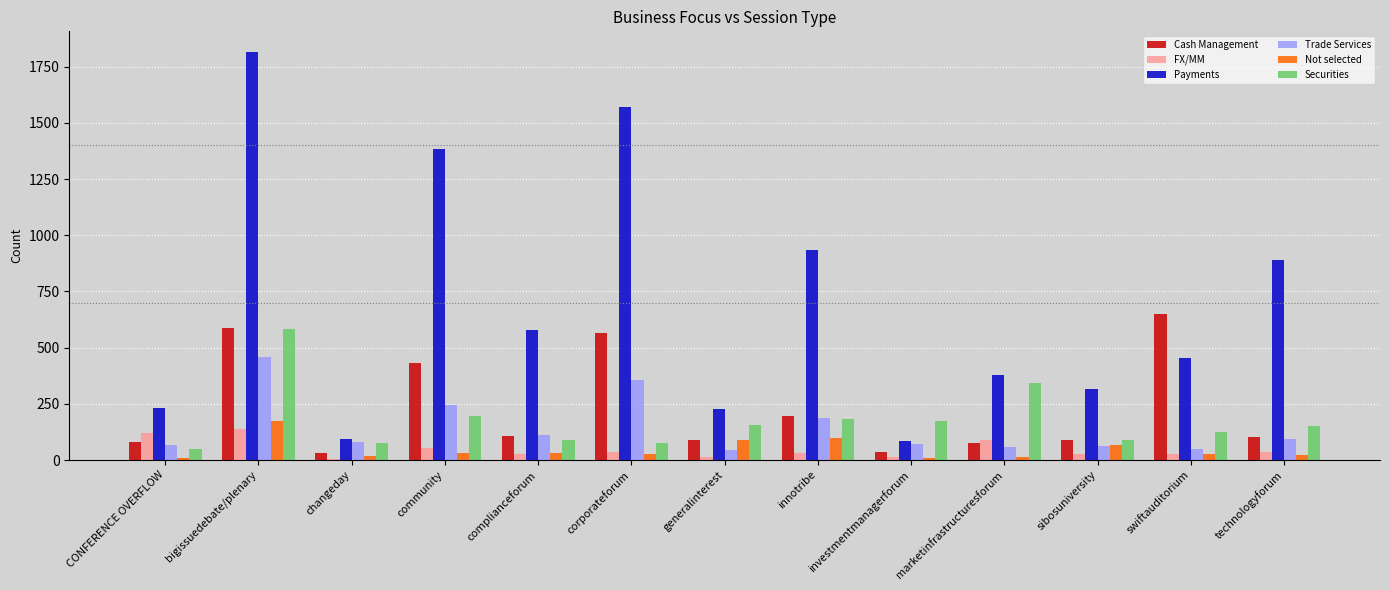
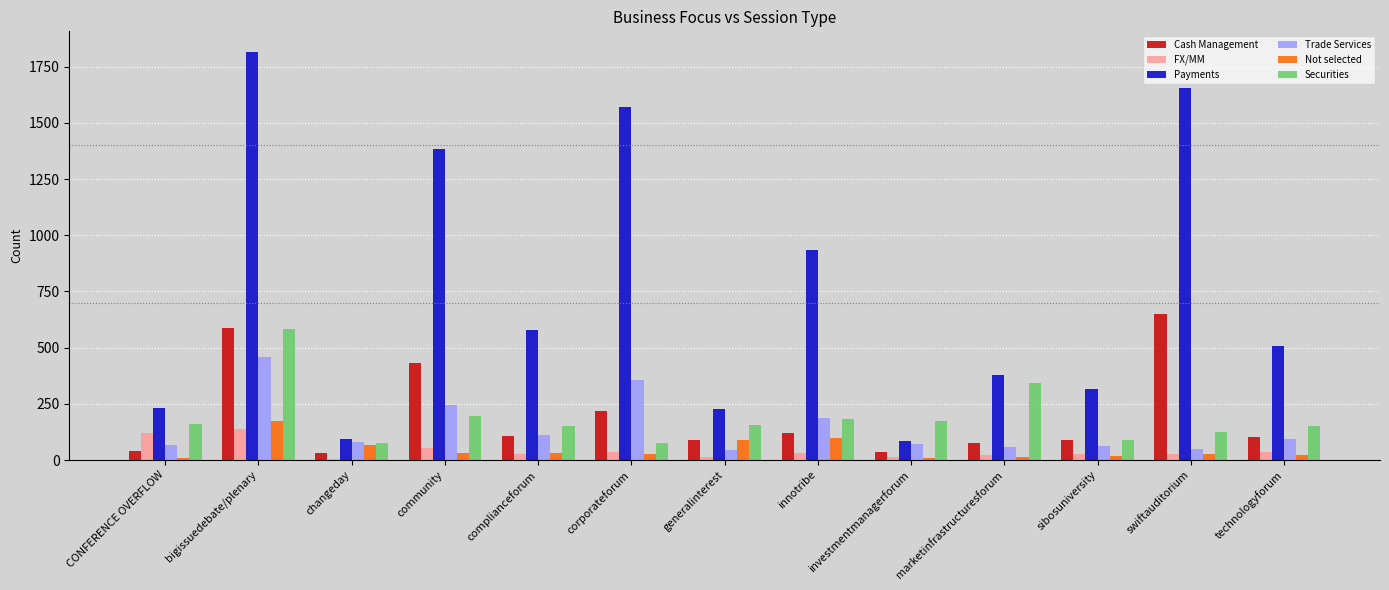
  {
    "Cash Management": {
-     "CONFERENCE OVERFLOW": 80,
+     "CONFERENCE OVERFLOW": 40,
      "bigissuedebate/plenary": 590,
      "changeday": 30,
      "community": 430,
      "complianceforum": 110,
-     "corporateforum": 570,
+     "corporateforum": 220,
      "generalinterest": 90,
-     "innotribe": 190,
+     "innotribe": 120,
      "investmentmanagerforum": 40,
      "marketinfrastructuresforum": 80,
      "sibosuniversity": 90,
      "swiftauditorium": 650,
      "technologyforum": 100
    },
    "FX/MM": {
      "CONFERENCE OVERFLOW": 120,
      "bigissuedebate/plenary": 140,
      "community": 50,
      "complianceforum": 30,
      "corporateforum": 40,
      "generalinterest": 20,
      "innotribe": 30,
      "investmentmanagerforum": 10,
-     "marketinfrastructuresforum": 90,
+     "marketinfrastructuresforum": 20,
      "sibosuniversity": 30,
      "swiftauditorium": 30,
      "technologyforum": 40
    },
    "Payments": {
      "CONFERENCE OVERFLOW": 230,
      "bigissuedebate/plenary": 1820,
      "changeday": 90,
      "community": 1380,
      "complianceforum": 580,
      "corporateforum": 1570,
      "generalinterest": 230,
      "innotribe": 940,
      "investmentmanagerforum": 80,
      "marketinfrastructuresforum": 380,
      "sibosuniversity": 310,
-     "swiftauditorium": 460,
-     "technologyforum": 890
+     "swiftauditorium": 1660,
+     "technologyforum": 510
    },
    "Trade Services": {
      "CONFERENCE OVERFLOW": 70,
      "bigissuedebate/plenary": 460,
      "changeday": 80,
      "community": 250,
      "complianceforum": 110,
      "corporateforum": 360,
      "generalinterest": 40,
      "innotribe": 190,
      "investmentmanagerforum": 70,
      "marketinfrastructuresforum": 60,
      "sibosuniversity": 60,
      "swiftauditorium": 50,
      "technologyforum": 90
    },
    "Not selected": {
      "bigissuedebate/plenary": 170,
-     "changeday": 20,
+     "changeday": 70,
      "community": 30,
      "complianceforum": 30,
      "corporateforum": 30,
      "generalinterest": 90,
      "innotribe": 100,
      "marketinfrastructuresforum": 20,
-     "sibosuniversity": 70,
+     "sibosuniversity": 20,
      "swiftauditorium": 30,
      "technologyforum": 20
    },
    "Securities": {
-     "CONFERENCE OVERFLOW": 50,
+     "CONFERENCE OVERFLOW": 160,
      "bigissuedebate/plenary": 580,
      "changeday": 80,
      "community": 200,
-     "complianceforum": 90,
+     "complianceforum": 150,
      "corporateforum": 80,
      "generalinterest": 160,
      "innotribe": 180,
      "investmentmanagerforum": 170,
      "marketinfrastructuresforum": 340,
      "sibosuniversity": 90,
      "swiftauditorium": 130,
      "technologyforum": 150
    }
  }
